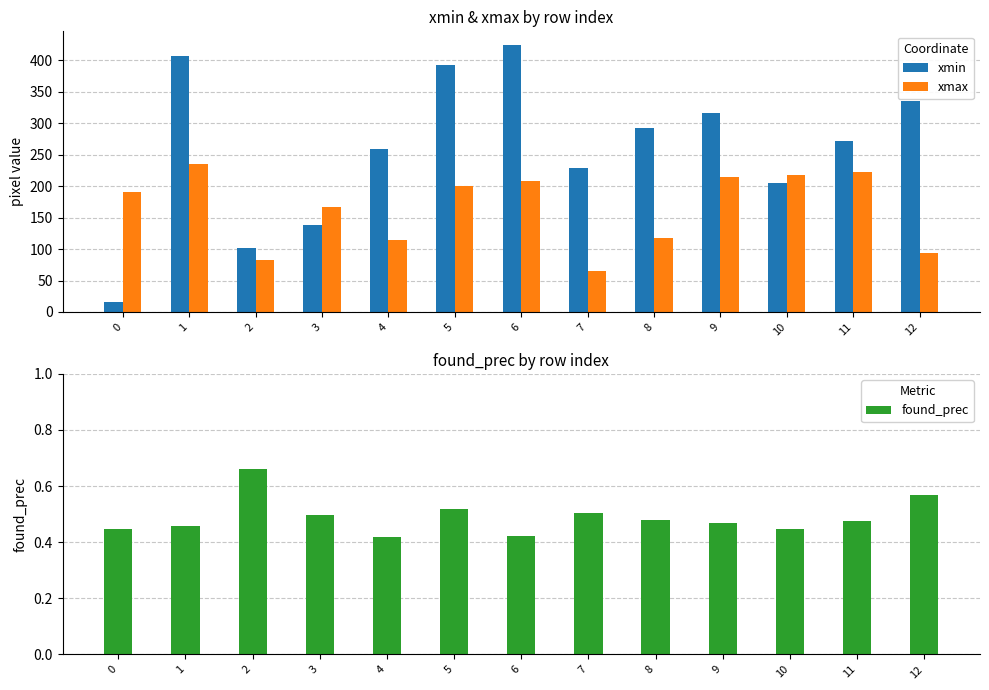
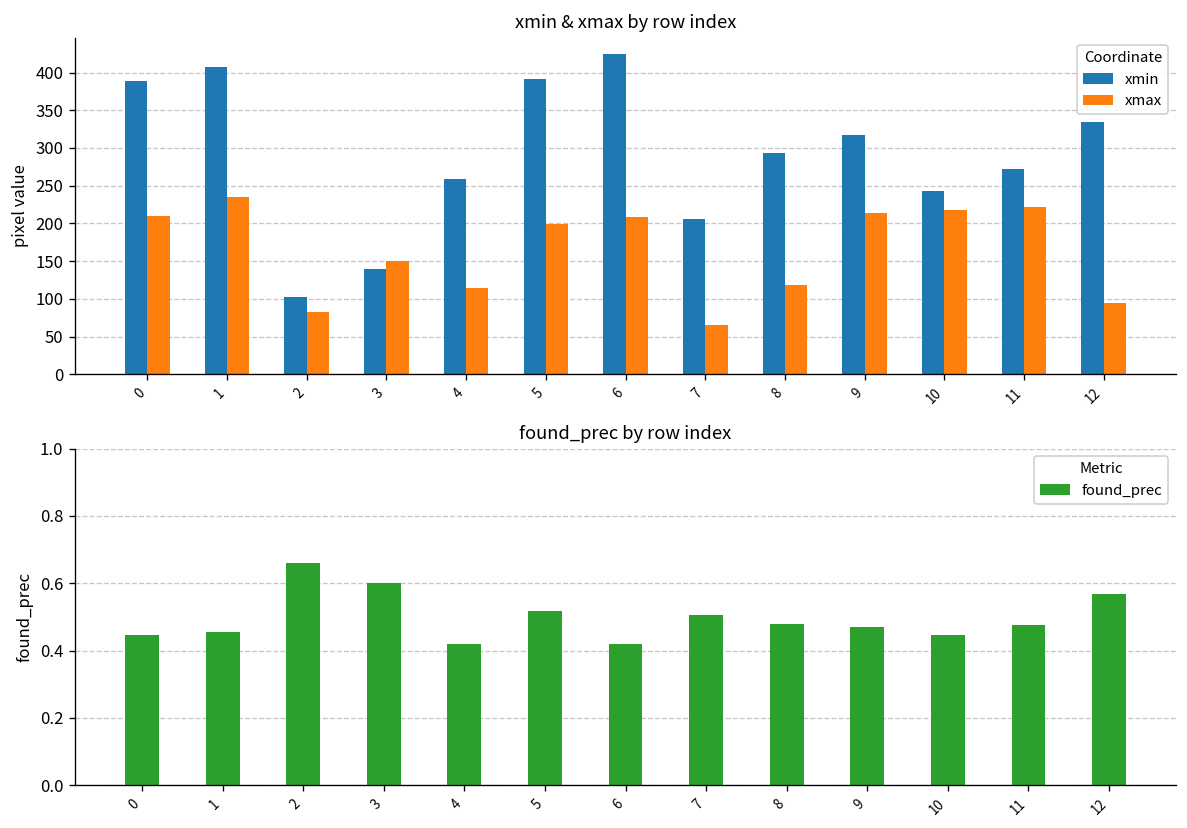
  {
    "xmin & xmax by row index": {
      "xmin": {
-       "0": 20,
+       "0": 390,
        "1": 410,
        "2": 100,
        "3": 140,
        "4": 260,
        "5": 390,
        "6": 430,
-       "7": 230,
+       "7": 210,
        "8": 290,
        "9": 320,
-       "10": 210,
+       "10": 240,
        "11": 270,
        "12": 340
      },
      "xmax": {
-       "0": 190,
+       "0": 210,
        "1": 240,
        "2": 80,
-       "3": 170,
+       "3": 150,
        "4": 110,
        "5": 200,
        "6": 210,
        "7": 60,
        "8": 120,
        "9": 210,
        "10": 220,
        "11": 220,
        "12": 90
      }
    },
    "found_prec by row index": {
      "0": 0.45,
      "1": 0.46,
      "2": 0.66,
-     "3": 0.50,
+     "3": 0.60,
      "4": 0.42,
      "5": 0.52,
      "6": 0.42,
      "7": 0.51,
      "8": 0.48,
      "9": 0.47,
      "10": 0.45,
      "11": 0.48,
      "12": 0.57
    }
  }
